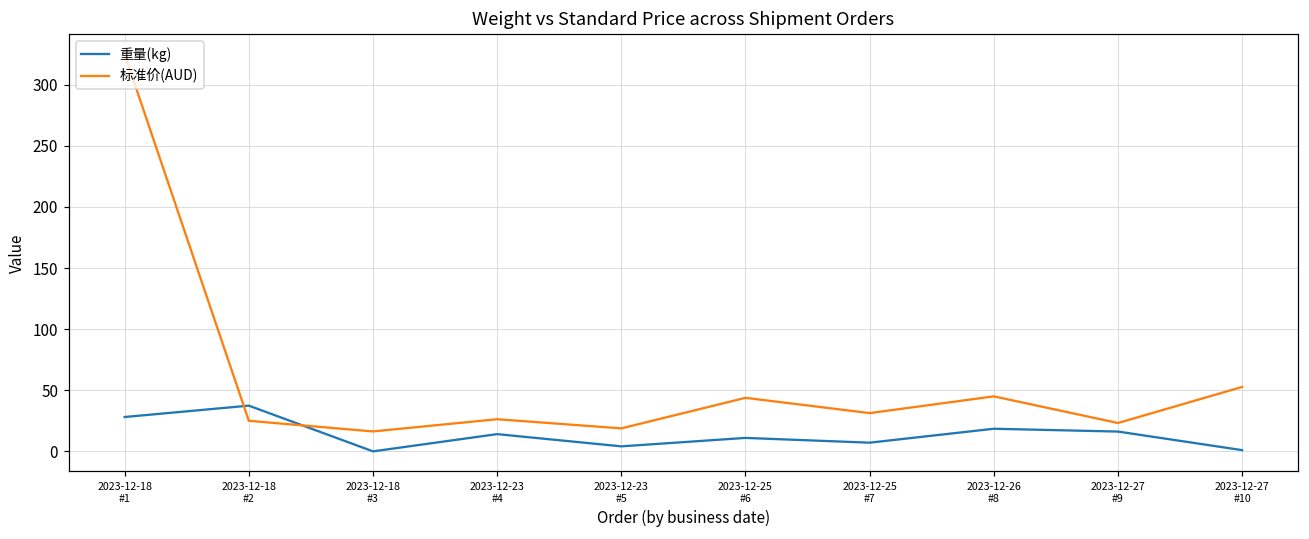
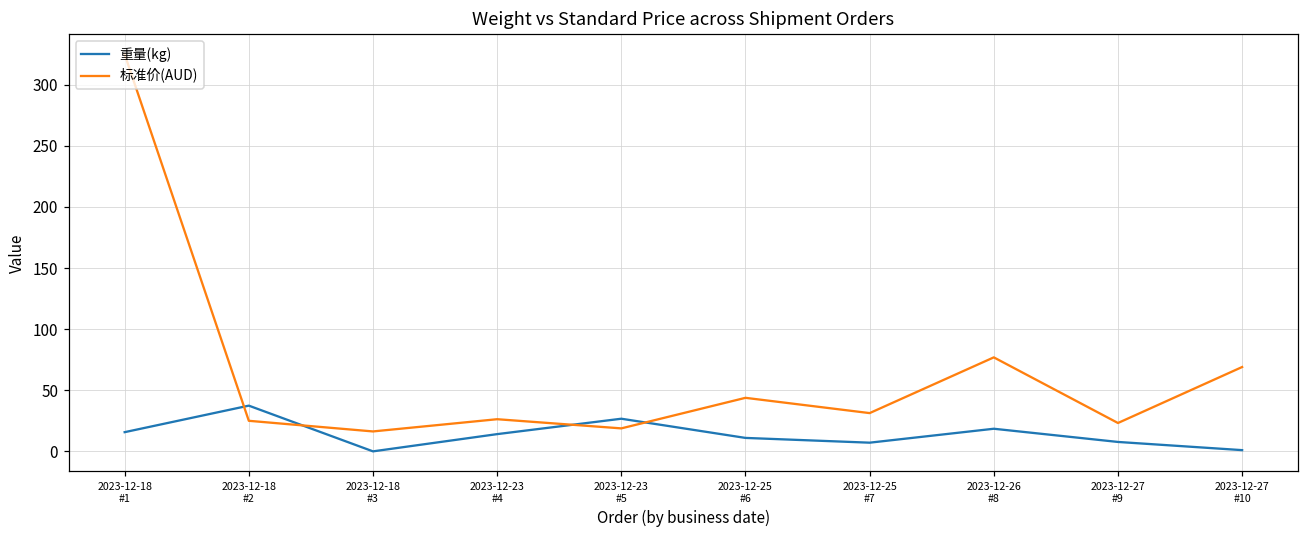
  {
    "重量(kg)": {
-     "2023-12-18 #1": 28,
+     "2023-12-18 #1": 16,
      "2023-12-18 #2": 37,
      "2023-12-18 #3": 0,
      "2023-12-23 #4": 14,
-     "2023-12-23 #5": 4,
+     "2023-12-23 #5": 27,
      "2023-12-25 #6": 11,
      "2023-12-25 #7": 7,
      "2023-12-26 #8": 19,
-     "2023-12-27 #9": 16,
+     "2023-12-27 #9": 8,
      "2023-12-27 #10": 1
    },
    "标准价(AUD)": {
      "2023-12-18 #2": 25,
      "2023-12-18 #3": 16,
      "2023-12-23 #4": 26,
      "2023-12-23 #5": 19,
      "2023-12-25 #6": 44,
      "2023-12-25 #7": 31,
-     "2023-12-26 #8": 45,
+     "2023-12-26 #8": 77,
      "2023-12-27 #9": 23,
-     "2023-12-27 #10": 53
+     "2023-12-27 #10": 69
    }
  }
